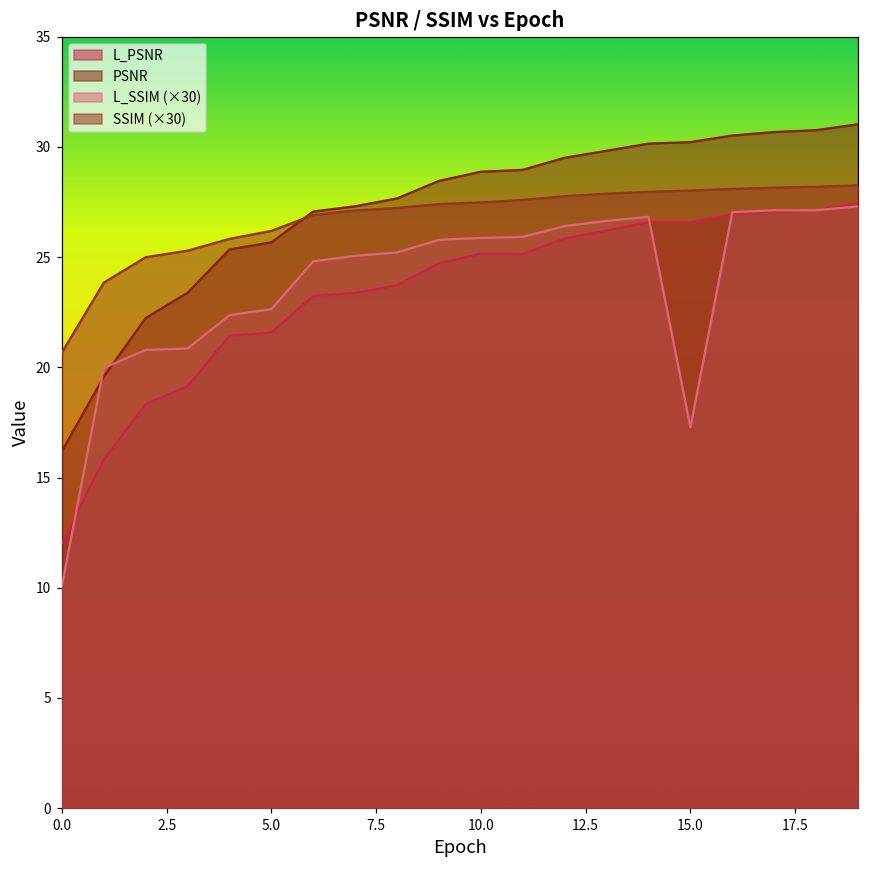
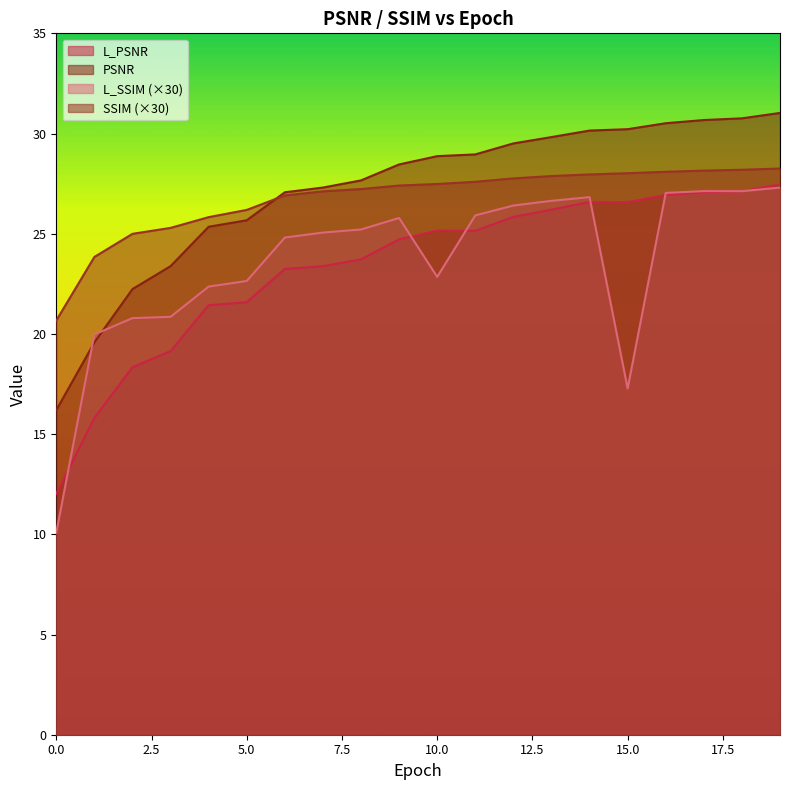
  {
    "L_SSIM (×30)": {
      "0.0": 10.1,
      "5.0": 22.6,
-     "10.0": 25.9,
+     "10.0": 22.8,
      "15.0": 17.3
    }
  }
